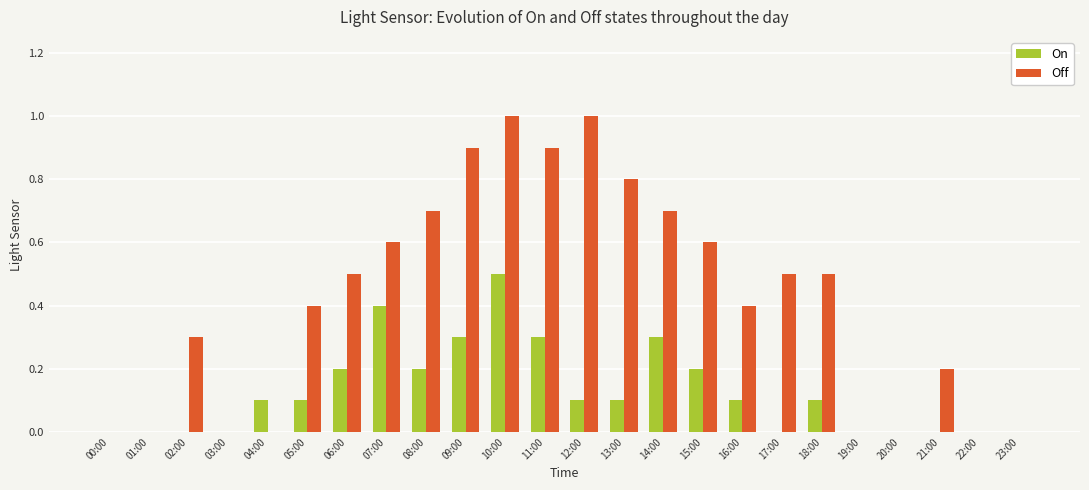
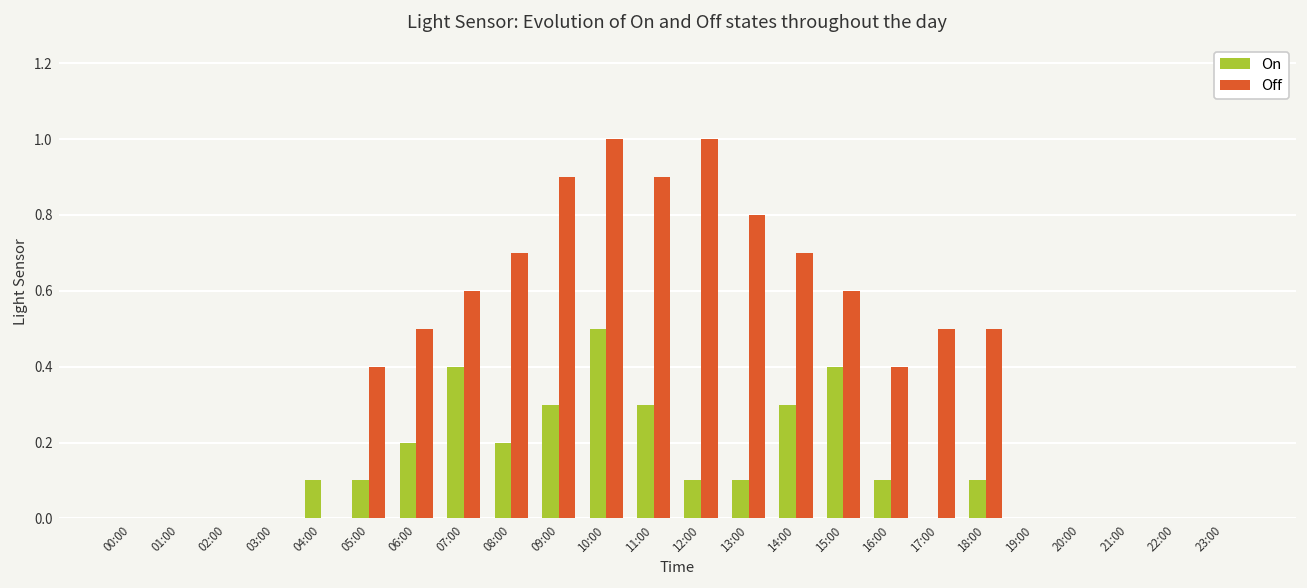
  {
    "On": {
      "00:00": 0.0,
      "01:00": 0.0,
      "02:00": 0.0,
      "03:00": 0.0,
      "04:00": 0.1,
      "05:00": 0.1,
      "06:00": 0.2,
      "07:00": 0.4,
      "08:00": 0.2,
      "09:00": 0.3,
      "10:00": 0.5,
      "11:00": 0.3,
      "12:00": 0.1,
      "13:00": 0.1,
      "14:00": 0.3,
-     "15:00": 0.2,
+     "15:00": 0.4,
      "16:00": 0.1,
      "17:00": 0.0,
      "18:00": 0.1,
      "19:00": 0.0,
      "20:00": 0.0,
      "21:00": 0.0,
      "22:00": 0.0,
      "23:00": 0.0
    },
    "Off": {
      "00:00": 0.0,
      "01:00": 0.0,
-     "02:00": 0.3,
+     "02:00": 0.0,
      "03:00": 0.0,
      "04:00": 0.0,
      "05:00": 0.4,
      "06:00": 0.5,
      "07:00": 0.6,
      "08:00": 0.7,
      "09:00": 0.9,
      "10:00": 1.0,
      "11:00": 0.9,
      "12:00": 1.0,
      "13:00": 0.8,
      "14:00": 0.7,
      "15:00": 0.6,
      "16:00": 0.4,
      "17:00": 0.5,
      "18:00": 0.5,
      "19:00": 0.0,
      "20:00": 0.0,
-     "21:00": 0.2,
+     "21:00": 0.0,
      "22:00": 0.0,
      "23:00": 0.0
    }
  }
